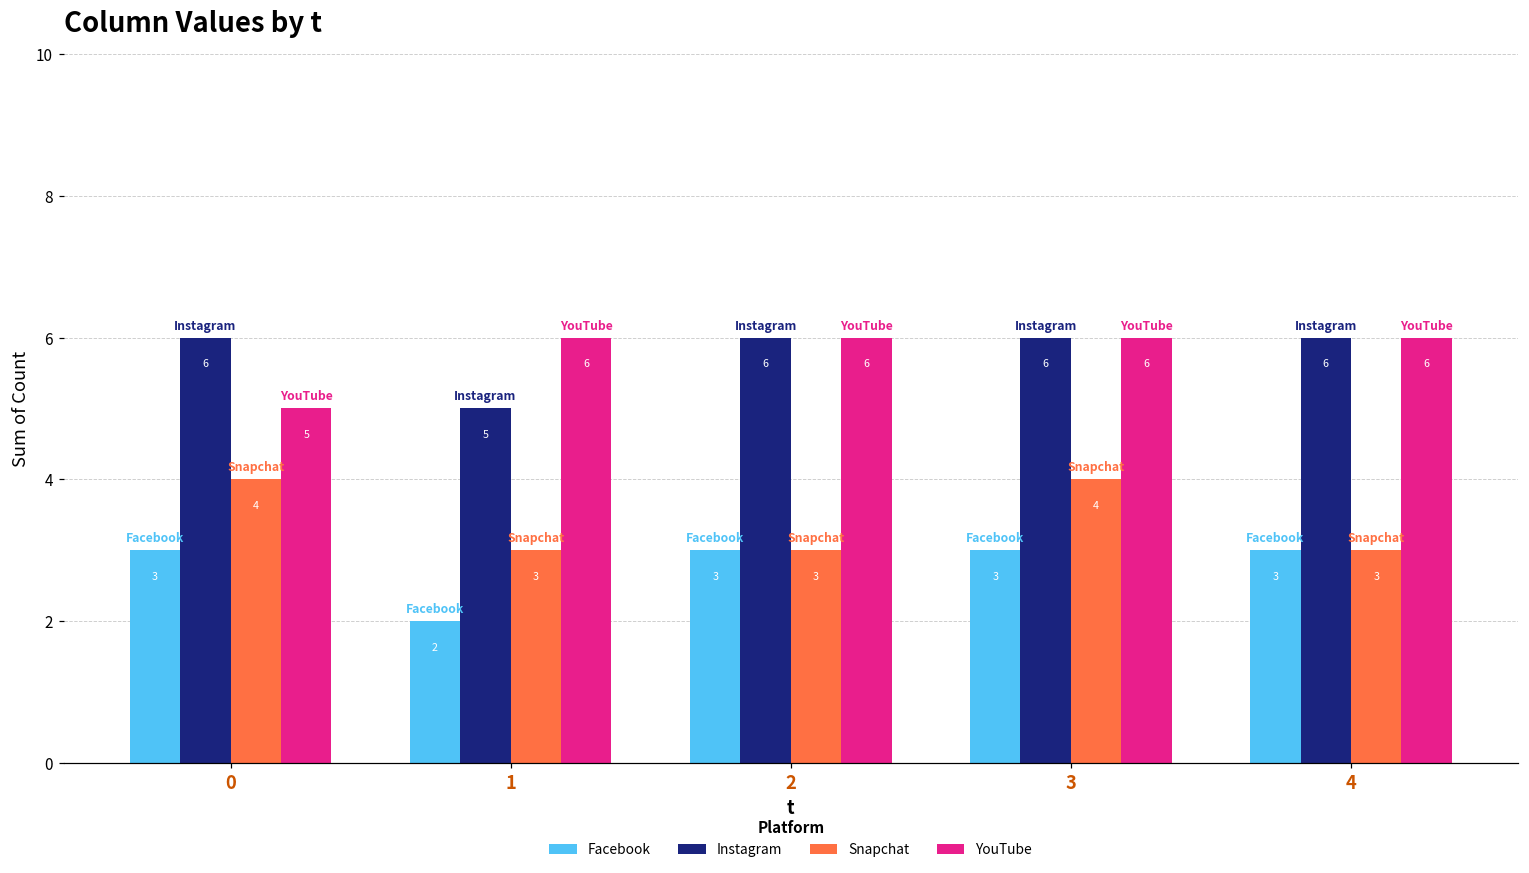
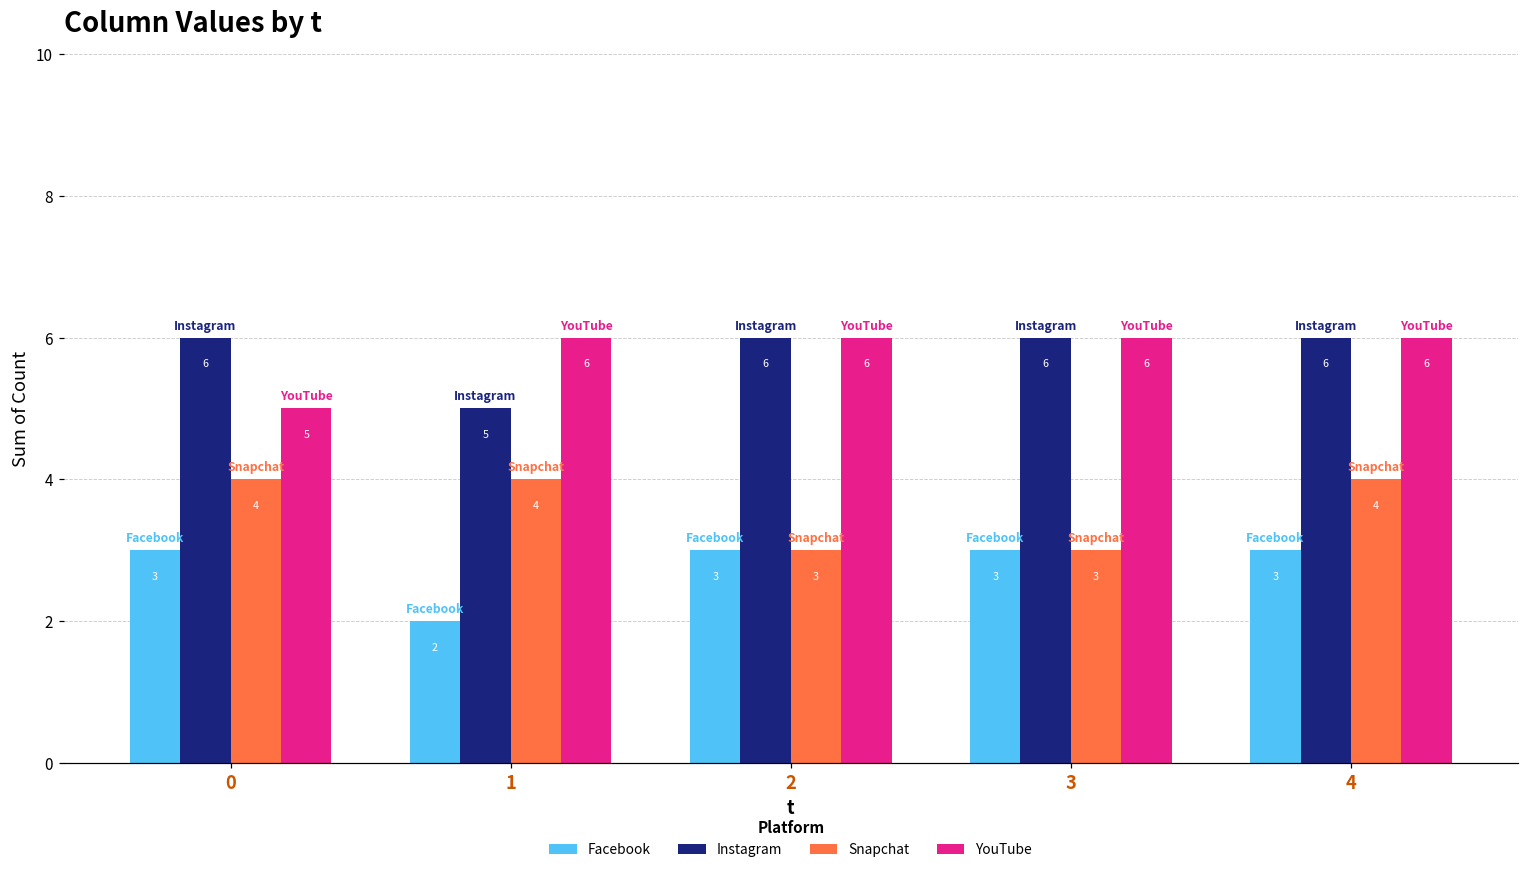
  {
    "Facebook": {
      "0": 3,
      "1": 2,
      "2": 3,
      "3": 3,
      "4": 3
    },
    "Instagram": {
      "0": 6,
      "1": 5,
      "2": 6,
      "3": 6,
      "4": 6
    },
    "Snapchat": {
      "0": 4,
-     "1": 3,
+     "1": 4,
      "2": 3,
-     "3": 4,
-     "4": 3
+     "3": 3,
+     "4": 4
    },
    "YouTube": {
      "0": 5,
      "1": 6,
      "2": 6,
      "3": 6,
      "4": 6
    }
  }
